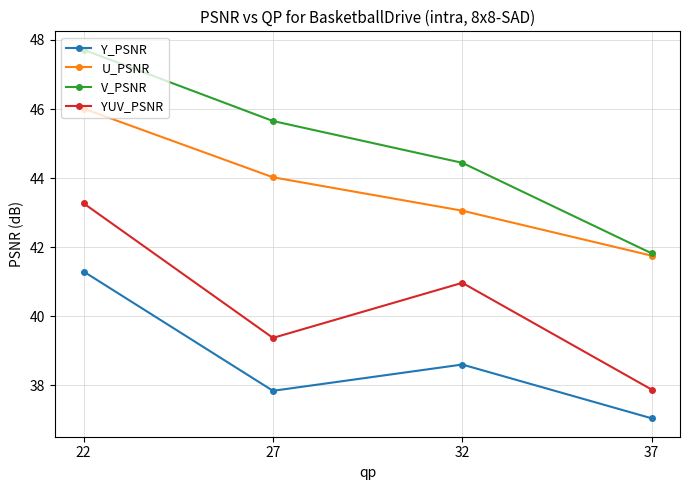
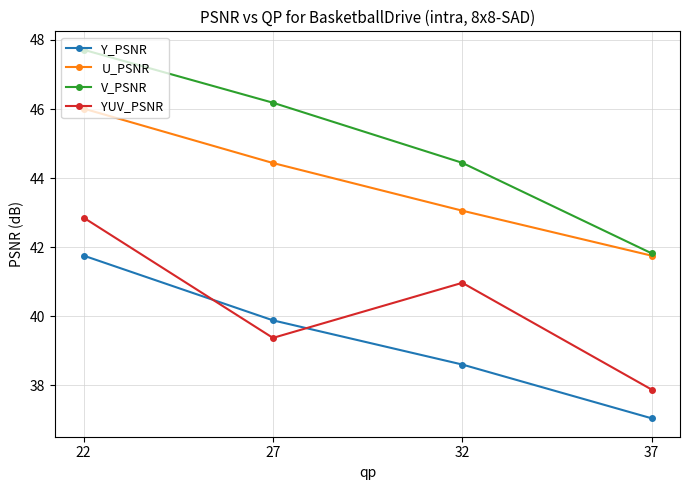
  {
    "Y_PSNR": {
-     "22": 41.3,
-     "27": 37.8,
+     "22": 41.8,
+     "27": 39.9,
      "32": 38.6,
      "37": 37.0
    },
    "U_PSNR": {
-     "27": 44.0,
+     "27": 44.4,
      "32": 43.1
    },
    "V_PSNR": {
-     "27": 45.7,
+     "27": 46.2,
      "32": 44.4
    },
    "YUV_PSNR": {
-     "22": 43.3,
+     "22": 42.9,
      "27": 39.4,
      "32": 41.0,
      "37": 37.9
    }
  }
